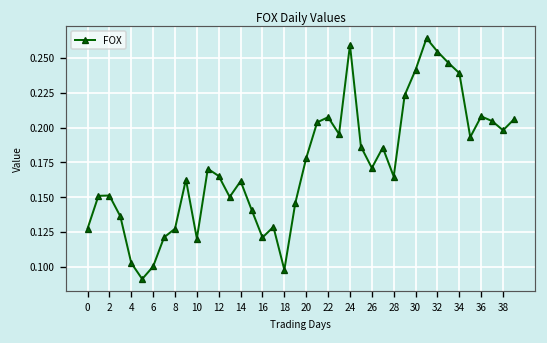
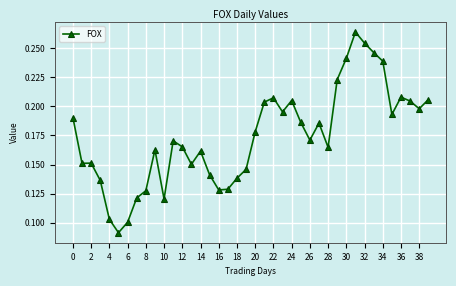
  {
-   "0": 0.127,
+   "0": 0.190,
    "2": 0.151,
    "4": 0.103,
    "6": 0.100,
    "8": 0.127,
    "10": 0.120,
    "12": 0.165,
    "14": 0.162,
-   "16": 0.121,
-   "18": 0.098,
+   "16": 0.128,
+   "18": 0.138,
    "20": 0.178,
    "22": 0.207,
-   "24": 0.259,
+   "24": 0.205,
    "26": 0.171,
    "28": 0.165,
    "30": 0.241,
    "32": 0.255,
    "34": 0.239,
    "36": 0.208,
    "38": 0.198
  }
